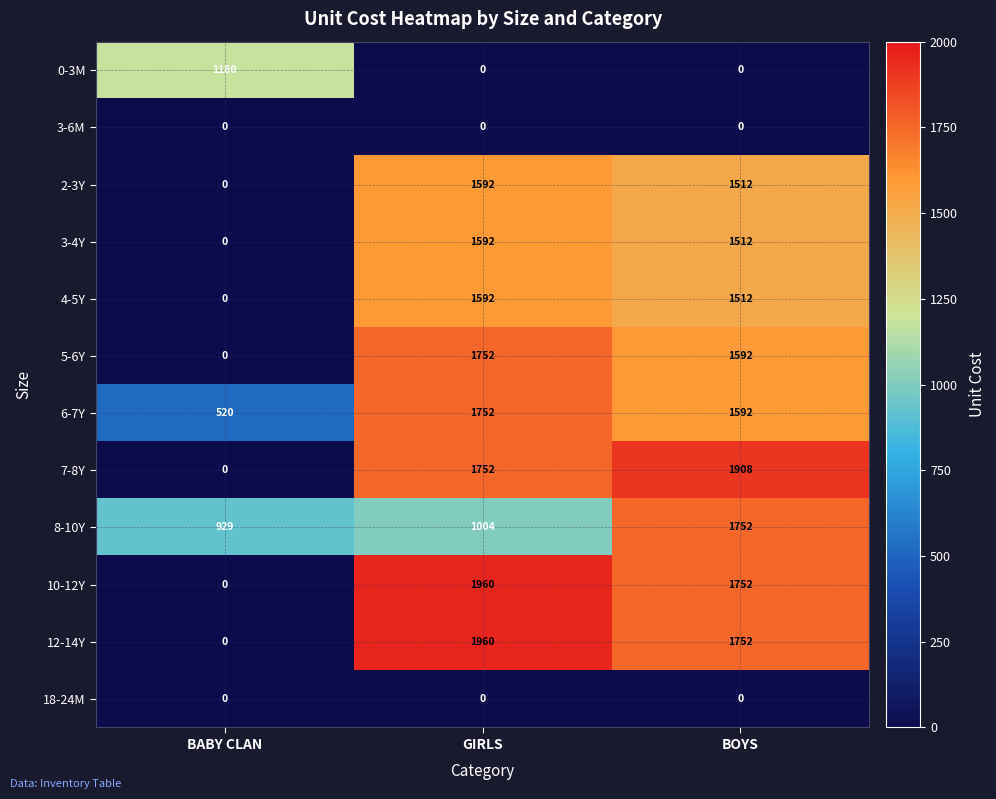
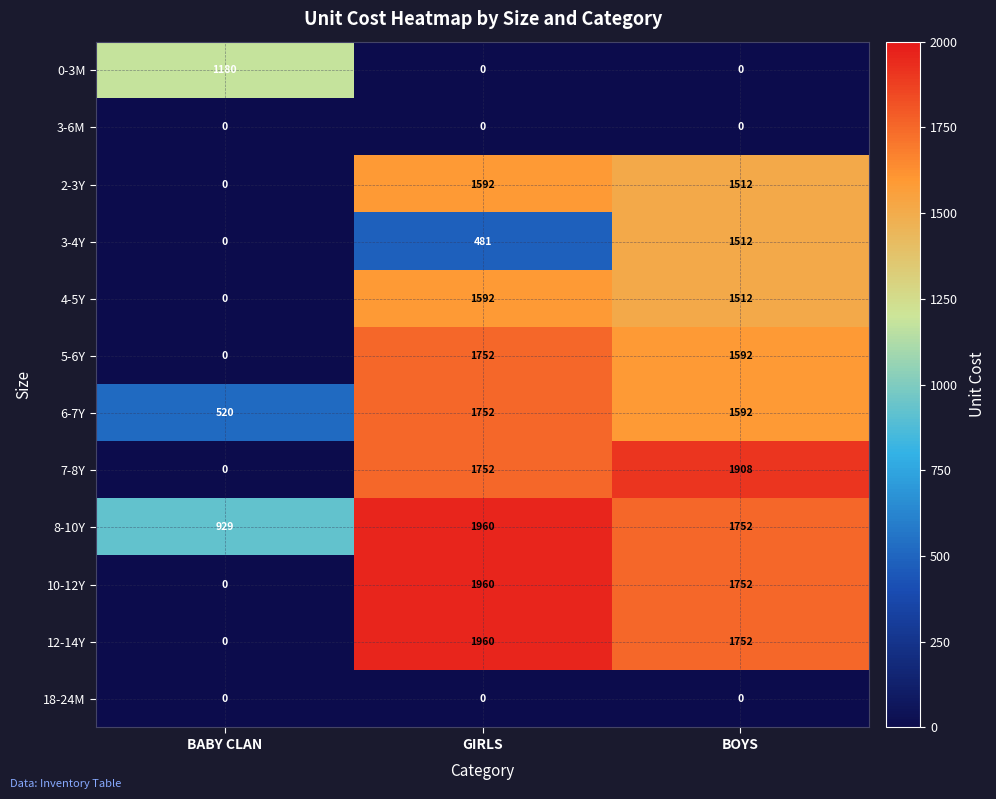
  {
    "0-3M": {
      "BABY CLAN": 1180,
      "GIRLS": 0,
      "BOYS": 0
    },
    "3-6M": {
      "BABY CLAN": 0,
      "GIRLS": 0,
      "BOYS": 0
    },
    "2-3Y": {
      "BABY CLAN": 0,
      "GIRLS": 1592,
      "BOYS": 1512
    },
    "3-4Y": {
      "BABY CLAN": 0,
-     "GIRLS": 1592,
+     "GIRLS": 481,
      "BOYS": 1512
    },
    "4-5Y": {
      "BABY CLAN": 0,
      "GIRLS": 1592,
      "BOYS": 1512
    },
    "5-6Y": {
      "BABY CLAN": 0,
      "GIRLS": 1752,
      "BOYS": 1592
    },
    "6-7Y": {
      "BABY CLAN": 520,
      "GIRLS": 1752,
      "BOYS": 1592
    },
    "7-8Y": {
      "BABY CLAN": 0,
      "GIRLS": 1752,
      "BOYS": 1908
    },
    "8-10Y": {
      "BABY CLAN": 929,
-     "GIRLS": 1004,
+     "GIRLS": 1960,
      "BOYS": 1752
    },
    "10-12Y": {
      "BABY CLAN": 0,
      "GIRLS": 1960,
      "BOYS": 1752
    },
    "12-14Y": {
      "BABY CLAN": 0,
      "GIRLS": 1960,
      "BOYS": 1752
    },
    "18-24M": {
      "BABY CLAN": 0,
      "GIRLS": 0,
      "BOYS": 0
    }
  }
